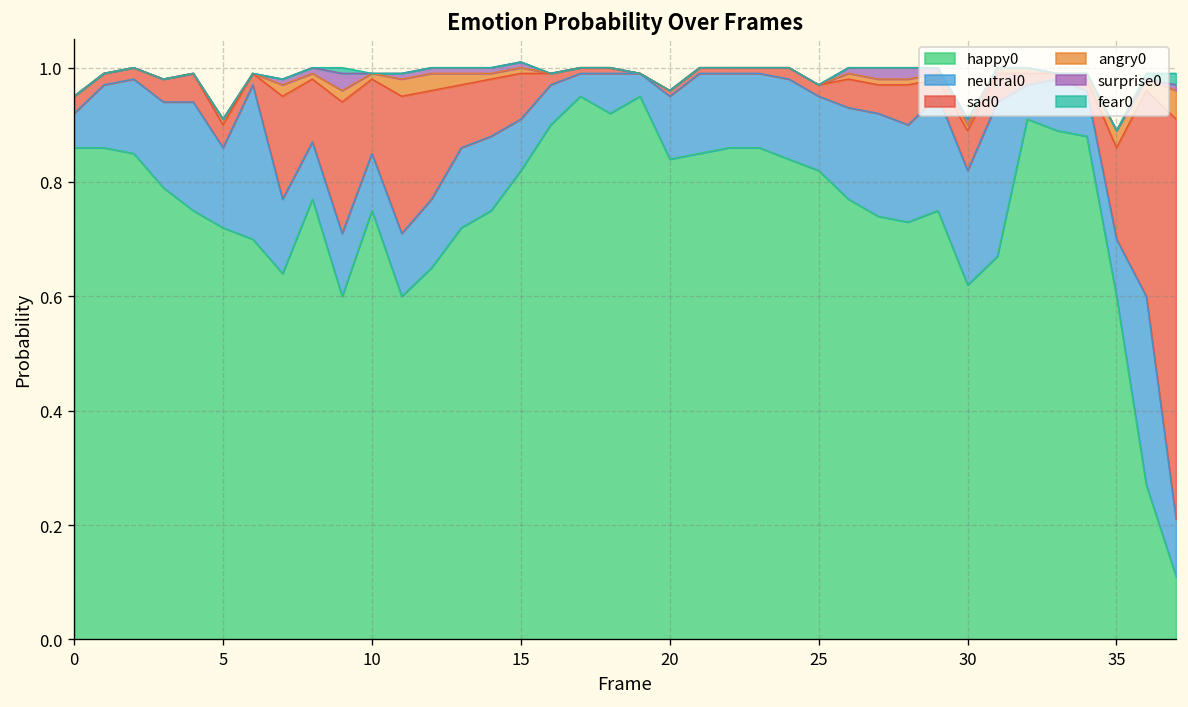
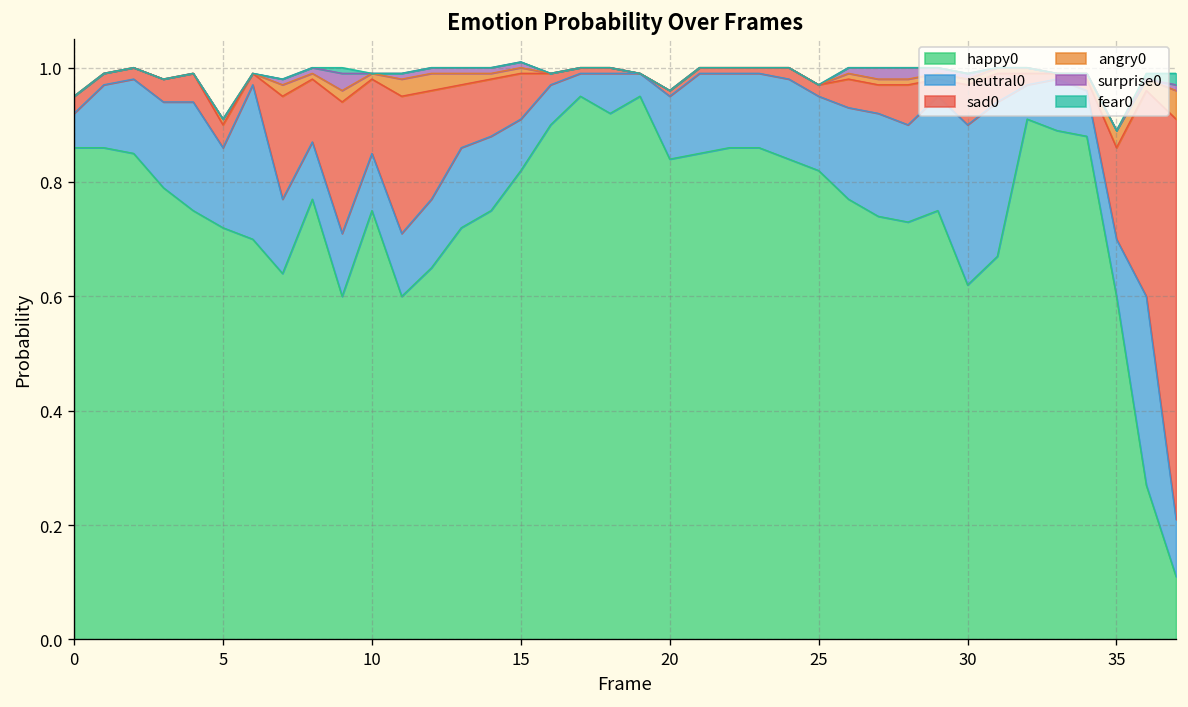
  {
    "neutral0": {
      "0": 0.06,
      "5": 0.14,
      "10": 0.10,
      "15": 0.09,
      "20": 0.11,
      "25": 0.13,
-     "30": 0.20,
+     "30": 0.28,
      "35": 0.10
    }
  }
